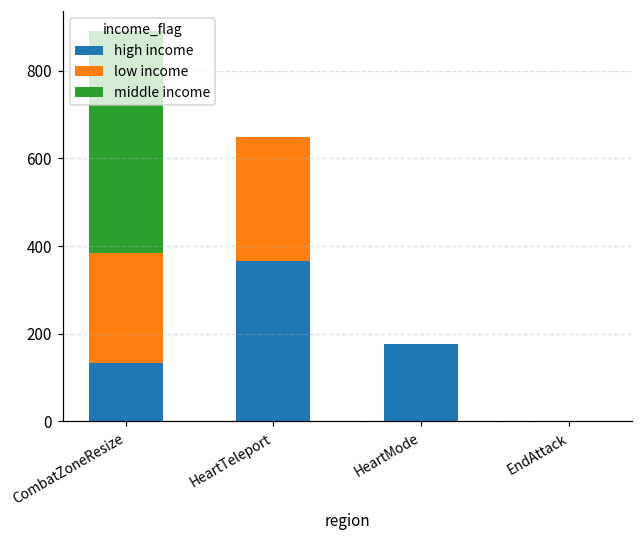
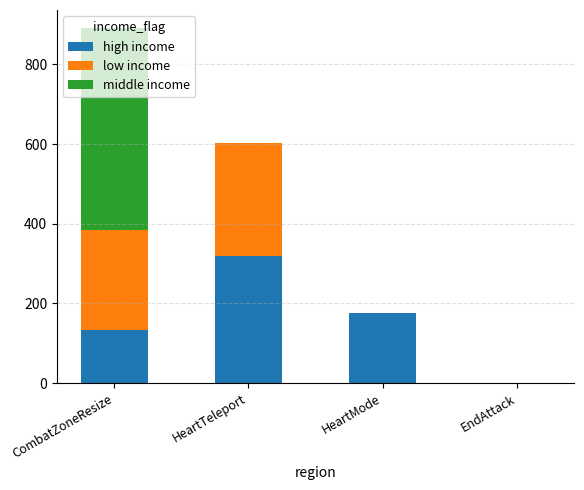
  {
    "high income": {
      "CombatZoneResize": 130,
-     "HeartTeleport": 370,
+     "HeartTeleport": 320,
      "HeartMode": 180,
      "EndAttack": 0
    },
    "low income": {
      "CombatZoneResize": 250,
      "HeartTeleport": 280,
      "HeartMode": 0,
      "EndAttack": 0
    },
    "middle income": {
      "HeartTeleport": 0,
      "HeartMode": 0,
      "EndAttack": 0
    }
  }
